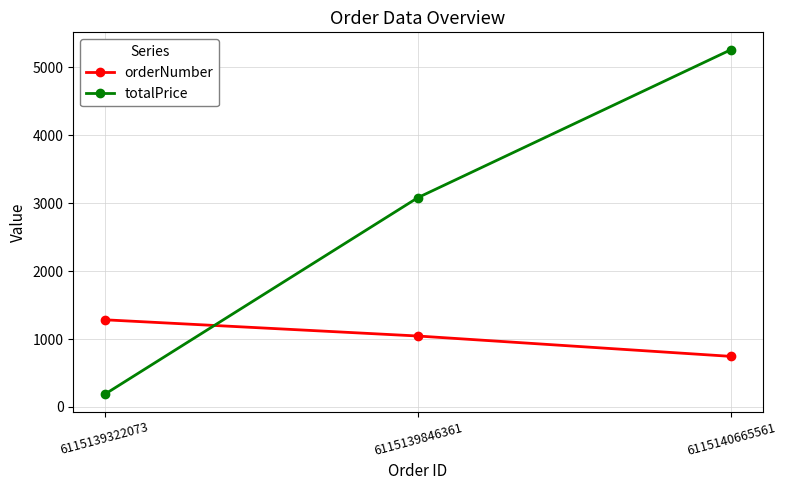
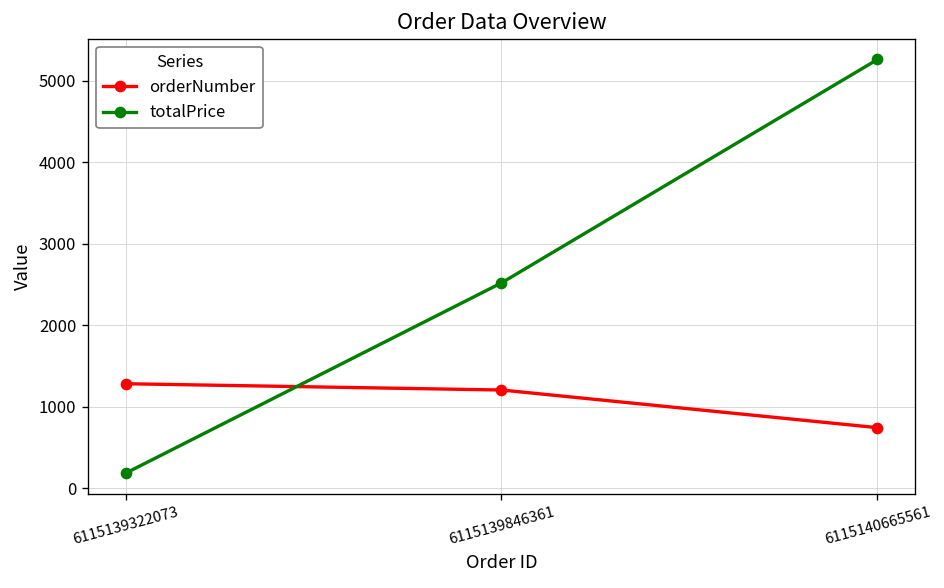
  {
    "orderNumber": {
      "6115139322073": 1300,
-     "6115139846361": 1000,
+     "6115139846361": 1200,
      "6115140665561": 700
    },
    "totalPrice": {
      "6115139322073": 200,
-     "6115139846361": 3100,
+     "6115139846361": 2500,
      "6115140665561": 5300
    }
  }
